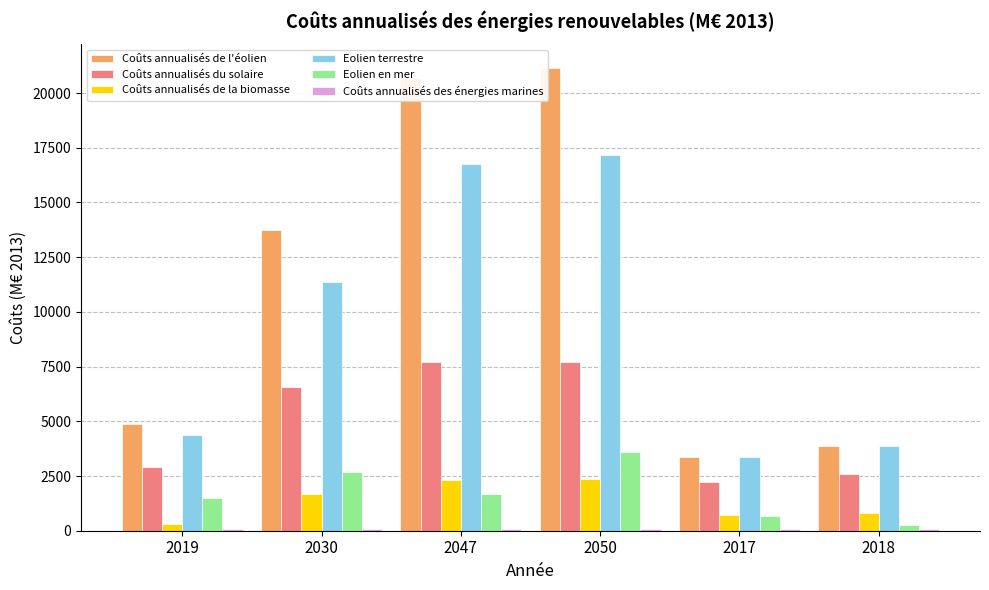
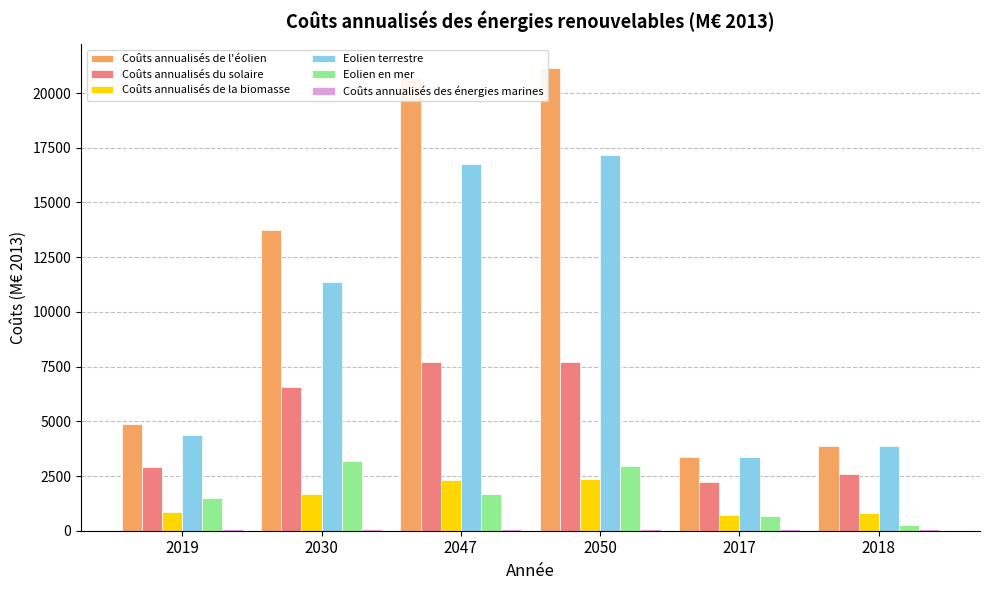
  {
    "Coûts annualisés de la biomasse": {
-     "2019": 300,
+     "2019": 900,
      "2030": 1700,
      "2047": 2300,
      "2050": 2400,
      "2017": 700,
      "2018": 800
    },
    "Eolien terrestre": {
      "2019": 4400,
      "2030": 11400,
      "2047": 16800,
      "2050": 17200,
      "2017": 3400,
      "2018": 3900
    },
    "Eolien en mer": {
      "2019": 1500,
-     "2030": 2700,
+     "2030": 3200,
      "2047": 1700,
-     "2050": 3600,
+     "2050": 2900,
      "2017": 700,
      "2018": 300
    }
  }
